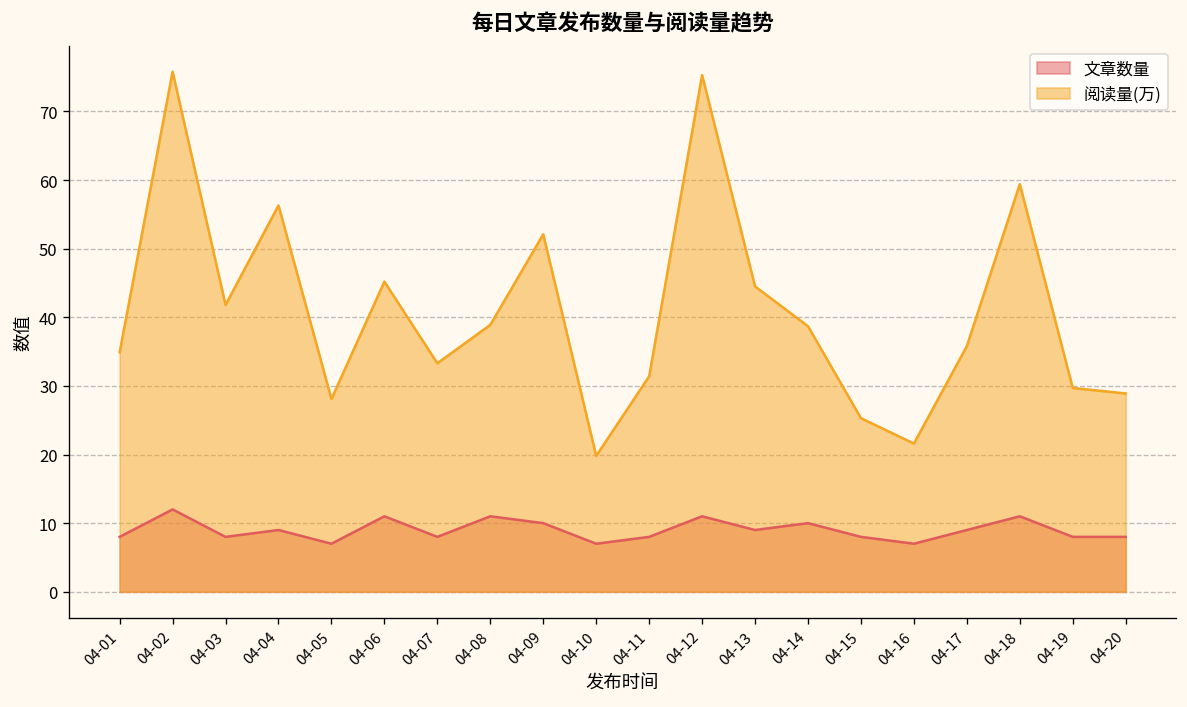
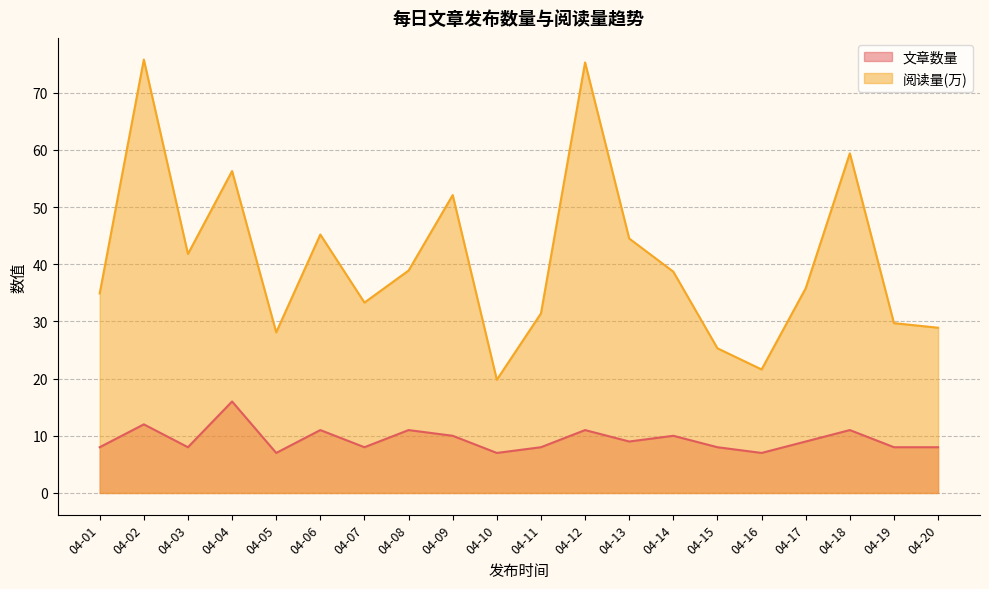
  {
    "文章数量": {
      "04-01": 8,
      "04-02": 12,
      "04-03": 8,
-     "04-04": 9,
+     "04-04": 16,
      "04-05": 7,
      "04-06": 11,
      "04-07": 8,
      "04-08": 11,
      "04-09": 10,
      "04-10": 7,
      "04-11": 8,
      "04-12": 11,
      "04-13": 9,
      "04-14": 10,
      "04-15": 8,
      "04-16": 7,
      "04-17": 9,
      "04-18": 11,
      "04-19": 8,
      "04-20": 8
    },
    "阅读量(万)": {
      "04-01": 35,
      "04-02": 76,
      "04-03": 42,
      "04-04": 56,
      "04-05": 28,
      "04-06": 45,
      "04-07": 33,
      "04-08": 39,
      "04-09": 52,
      "04-10": 20,
      "04-11": 31,
      "04-12": 75,
      "04-13": 45,
      "04-14": 39,
      "04-15": 25,
      "04-16": 22,
      "04-17": 36,
      "04-18": 59,
      "04-19": 30,
      "04-20": 29
    }
  }
